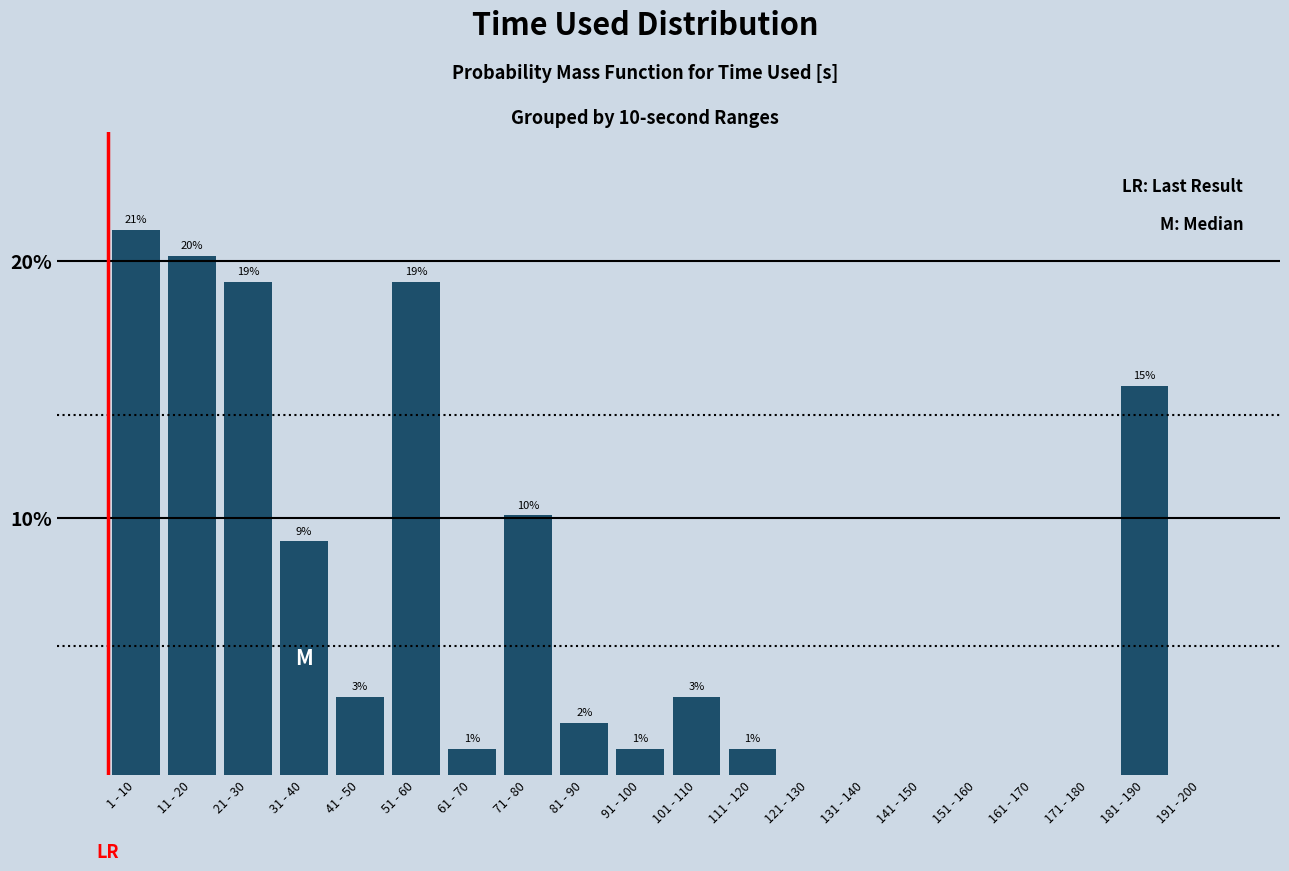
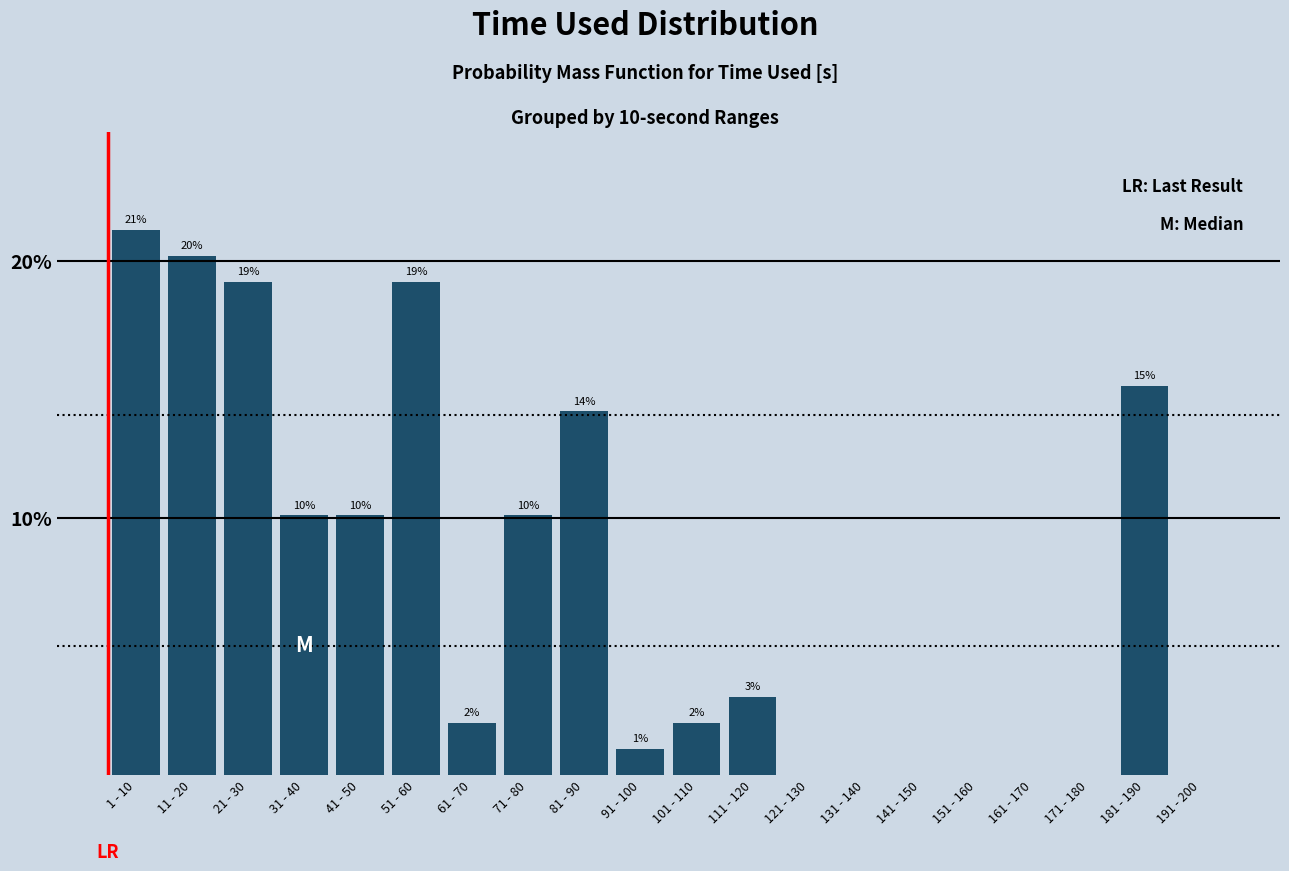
  {
    "1 - 10": "21%",
    "11 - 20": "20%",
    "21 - 30": "19%",
-   "31 - 40": "9%",
-   "41 - 50": "3%",
+   "31 - 40": "10%",
+   "41 - 50": "10%",
    "51 - 60": "19%",
-   "61 - 70": "1%",
+   "61 - 70": "2%",
    "71 - 80": "10%",
-   "81 - 90": "2%",
+   "81 - 90": "14%",
    "91 - 100": "1%",
-   "101 - 110": "3%",
-   "111 - 120": "1%",
+   "101 - 110": "2%",
+   "111 - 120": "3%",
    "181 - 190": "15%"
  }
